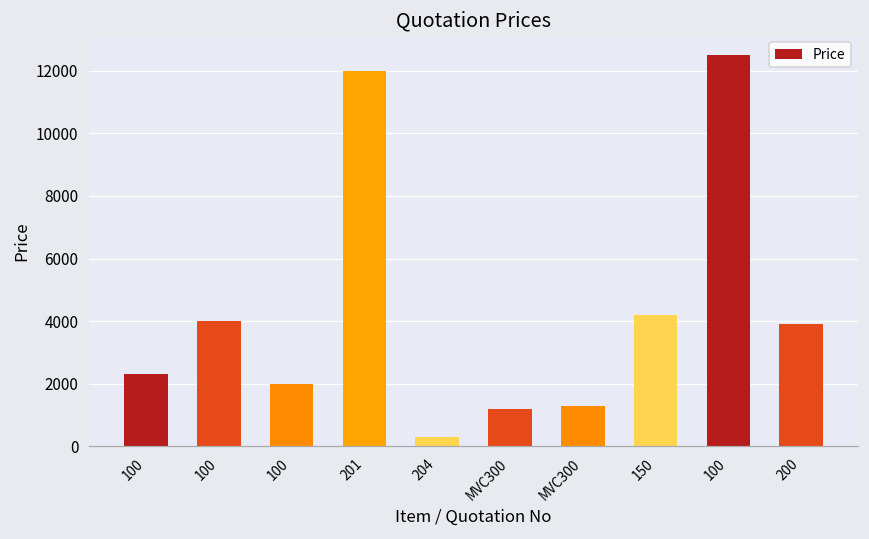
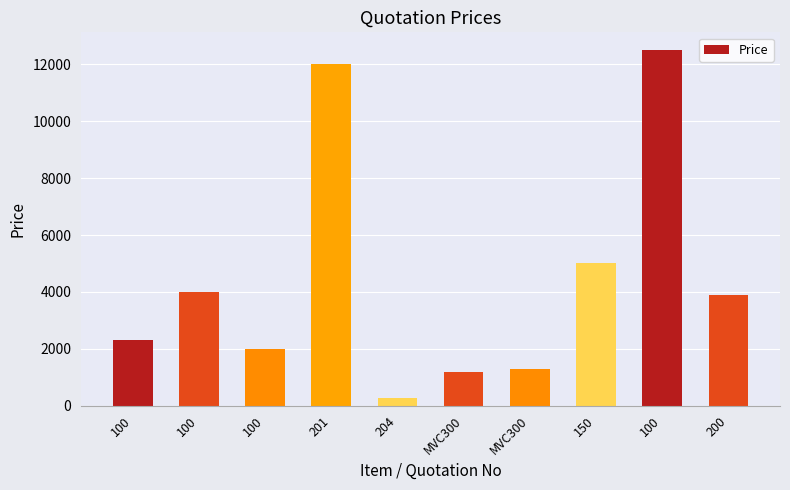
  {
    "201": 12000,
    "204": 300,
-   "150": 4200,
+   "150": 5000,
    "200": 3900
  }
